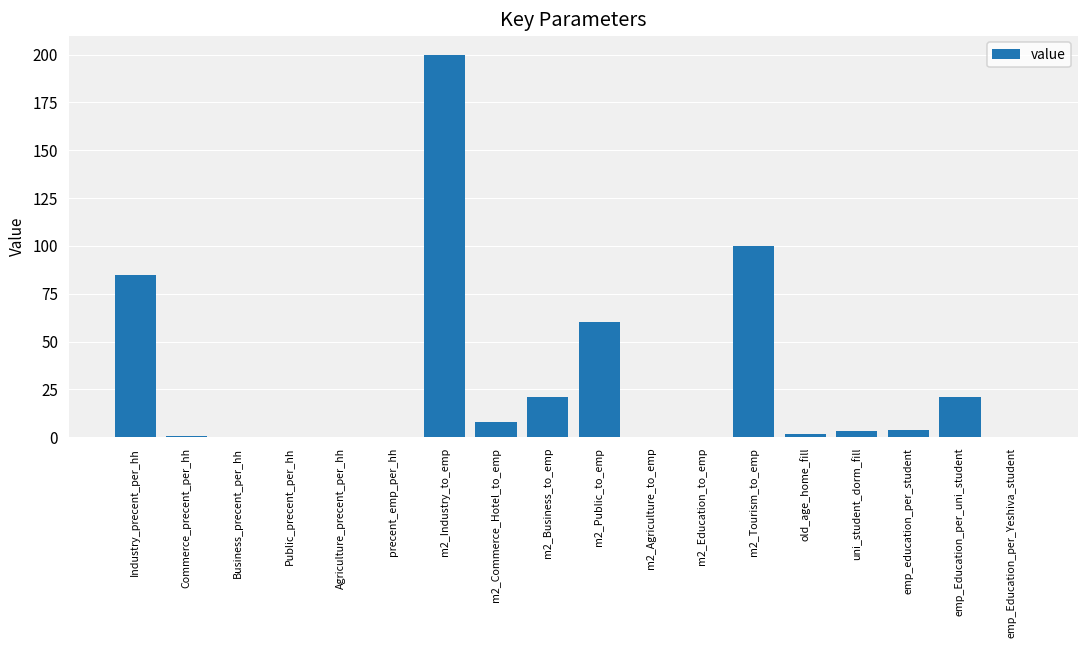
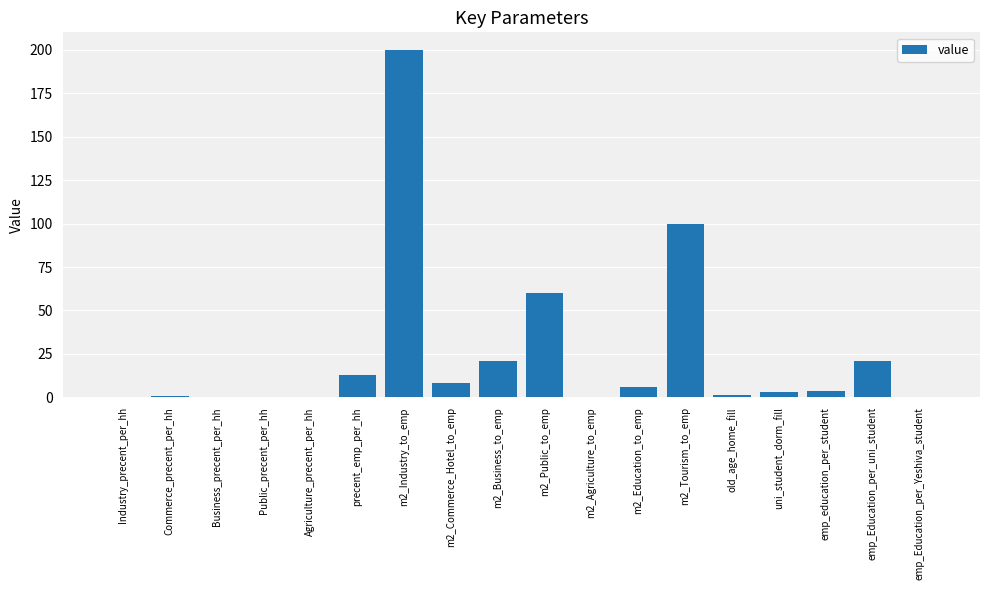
  {
-   "Industry_precent_per_hh": 85,
+   "Industry_precent_per_hh": 0,
    "Agriculture_precent_per_hh": 0,
-   "precent_emp_per_hh": 0,
+   "precent_emp_per_hh": 13,
    "m2_Industry_to_emp": 200,
    "m2_Commerce_Hotel_to_emp": 8,
    "m2_Business_to_emp": 21,
    "m2_Public_to_emp": 60,
    "m2_Agriculture_to_emp": 0,
-   "m2_Education_to_emp": 0,
+   "m2_Education_to_emp": 6,
    "m2_Tourism_to_emp": 100,
    "old_age_home_fill": 2,
    "uni_student_dorm_fill": 3,
    "emp_education_per_student": 4,
    "emp_Education_per_uni_student": 21
  }
